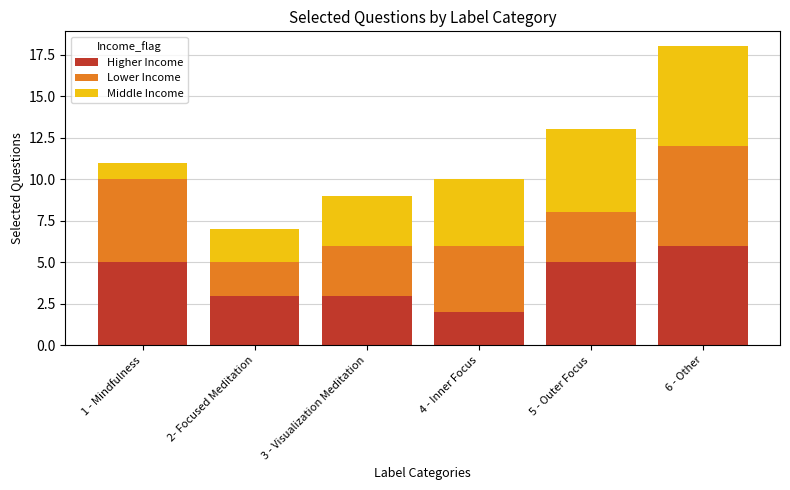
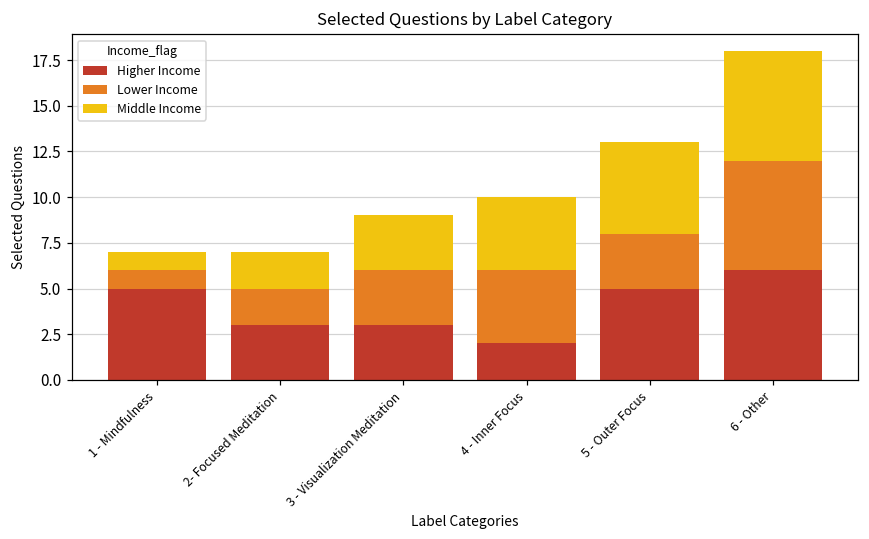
  {
    "Higher Income": {
      "1 - Mindfulness": 5,
      "2- Focused Meditation": 3,
      "3 - Visualization Meditation": 3,
      "4 - Inner Focus": 2,
      "5 - Outer Focus": 5,
      "6 - Other": 6
    },
    "Lower Income": {
-     "1 - Mindfulness": 5,
+     "1 - Mindfulness": 1,
      "2- Focused Meditation": 2,
      "3 - Visualization Meditation": 3,
      "4 - Inner Focus": 4,
      "5 - Outer Focus": 3,
      "6 - Other": 6
    },
    "Middle Income": {
      "1 - Mindfulness": 1,
      "2- Focused Meditation": 2,
      "3 - Visualization Meditation": 3,
      "4 - Inner Focus": 4,
      "5 - Outer Focus": 5,
      "6 - Other": 6
    }
  }
